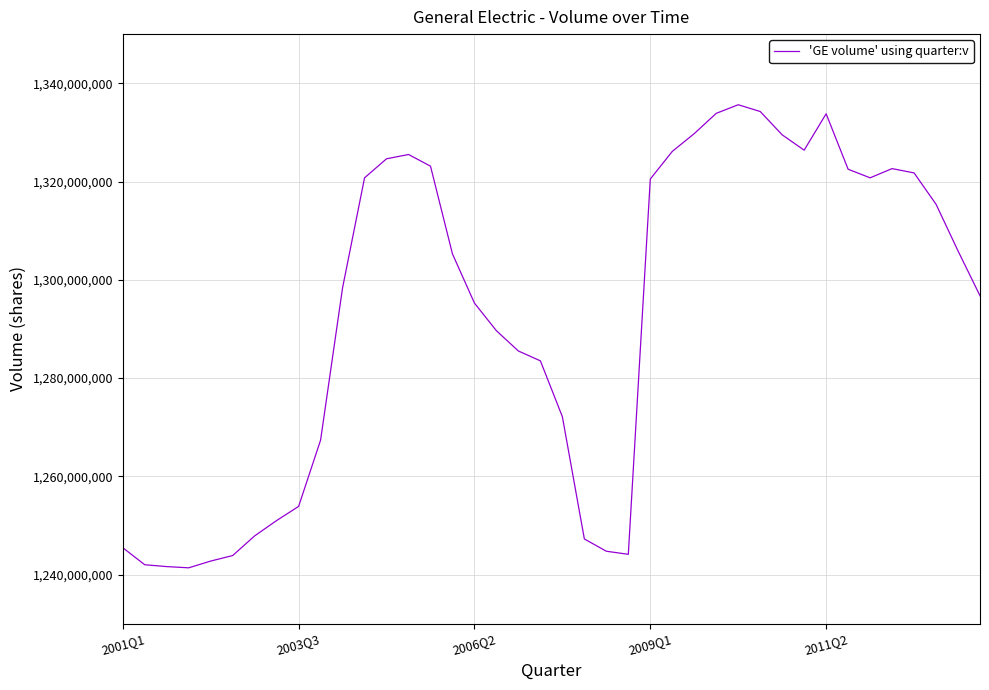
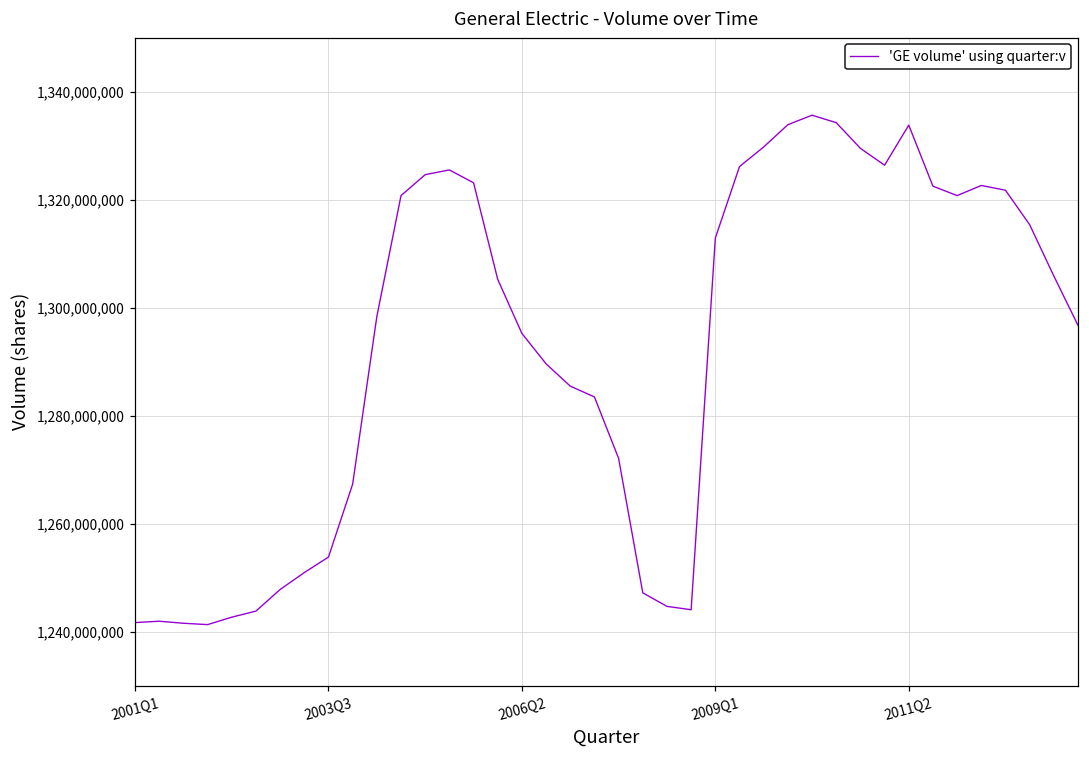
  {
-   "2001Q1": "1,245,000,000",
+   "2001Q1": "1,242,000,000",
    "2003Q3": "1,254,000,000",
    "2006Q2": "1,295,000,000",
-   "2009Q1": "1,321,000,000",
+   "2009Q1": "1,313,000,000",
    "2011Q2": "1,334,000,000"
  }
